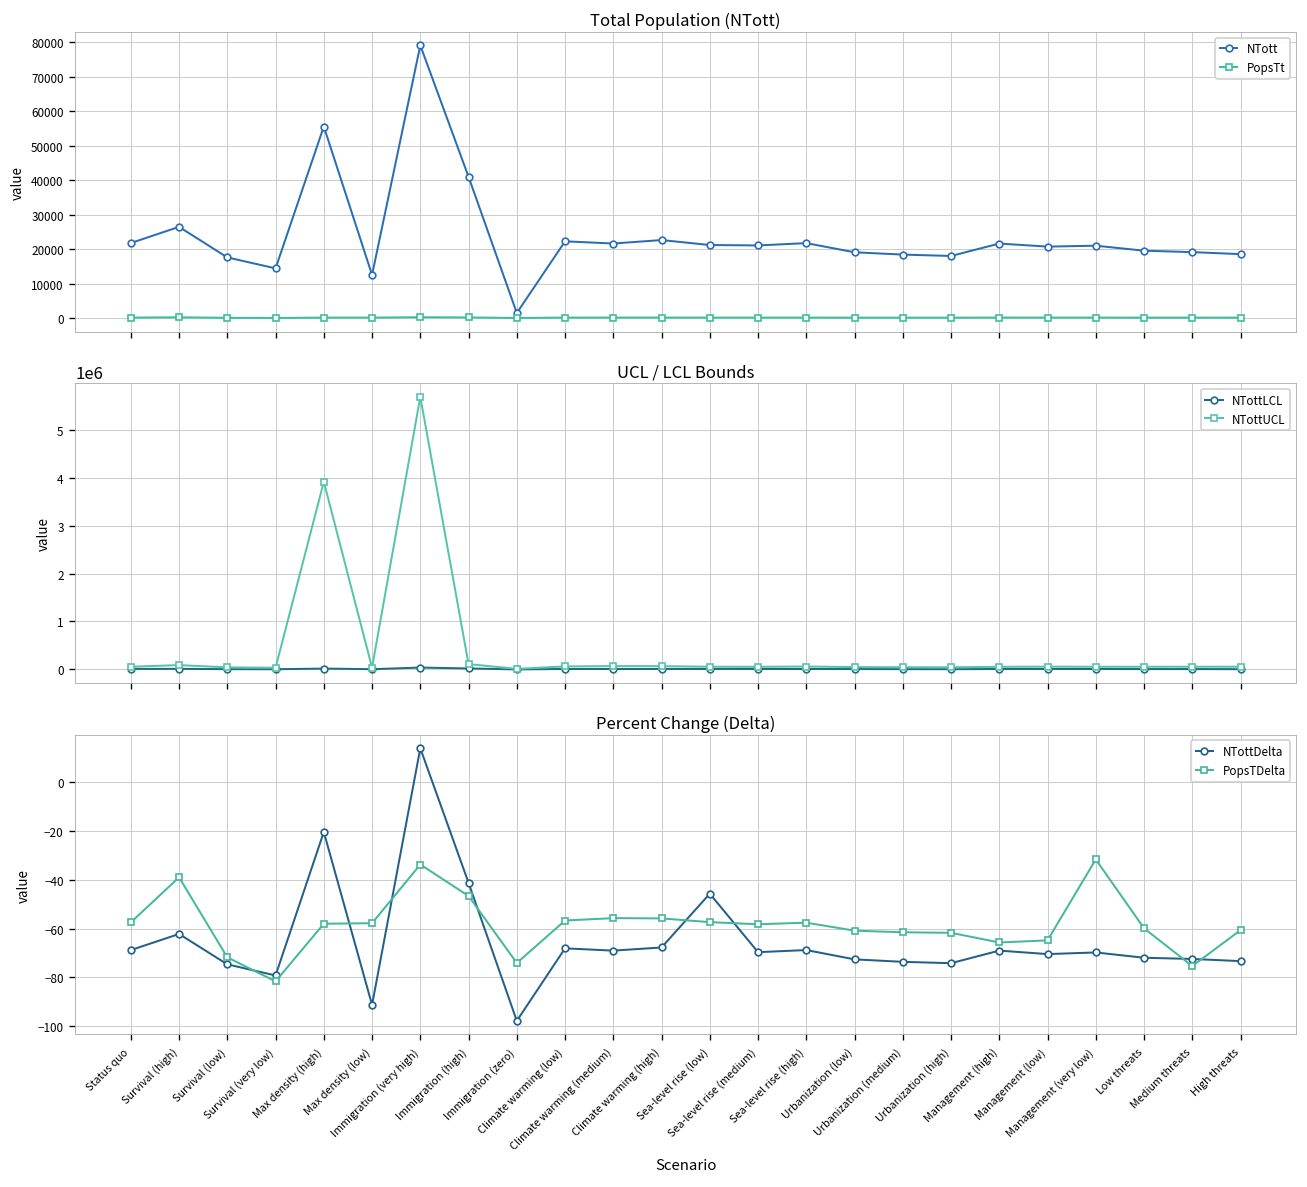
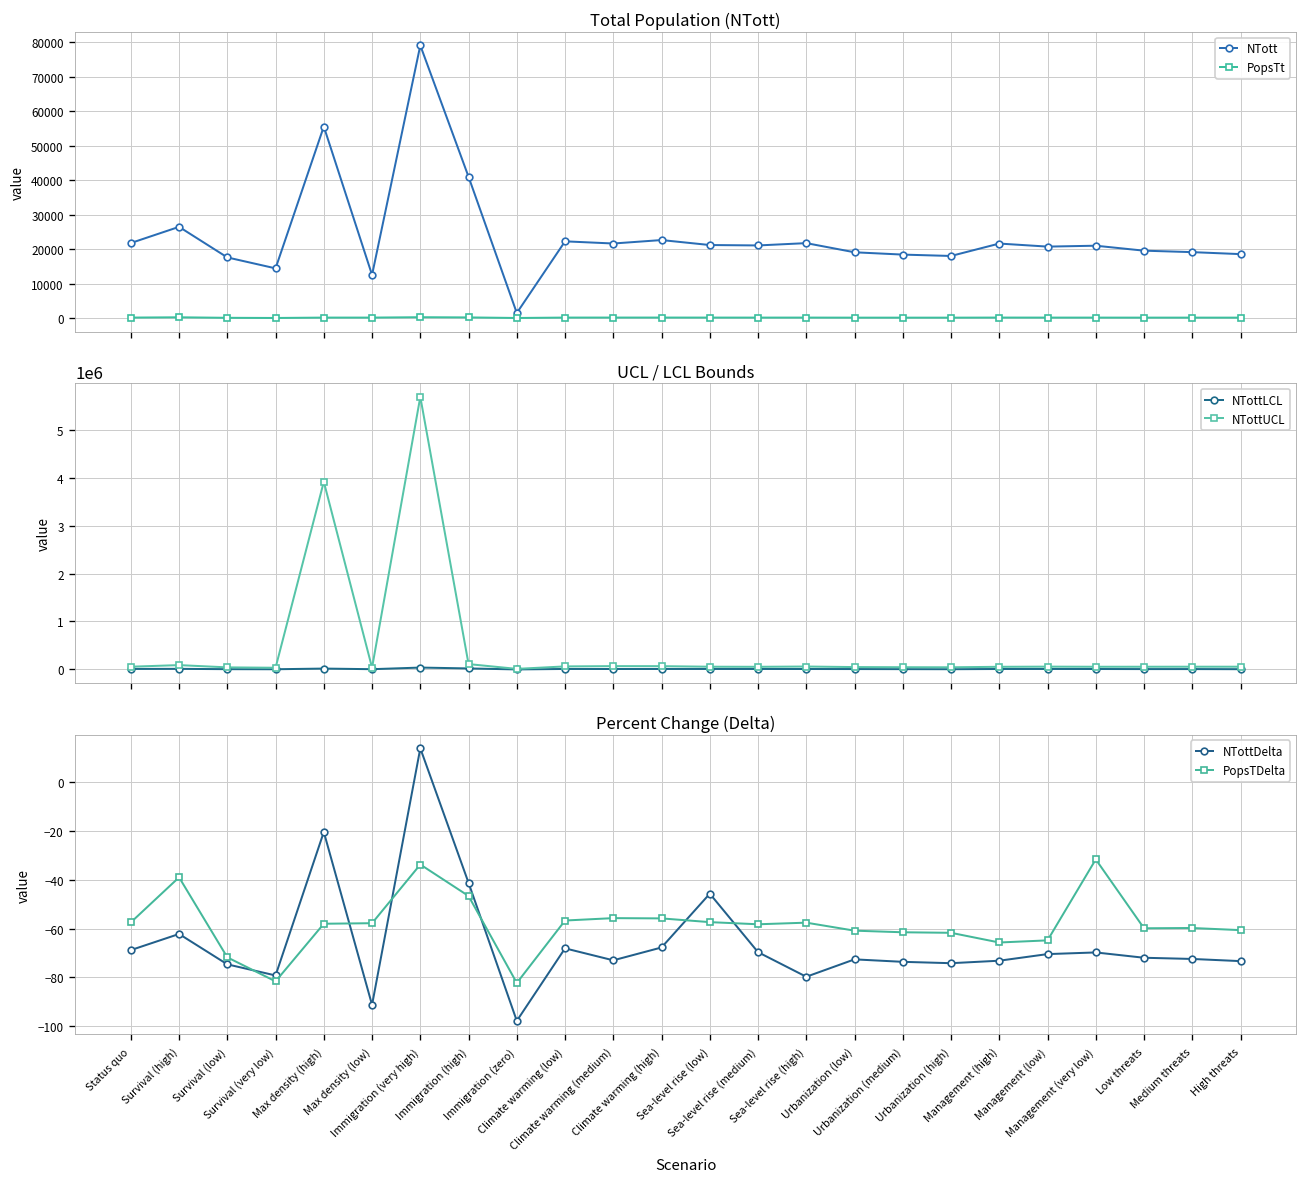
  {
    "Percent Change (Delta)": {
      "NTottDelta": {
        "Status quo": -69,
        "Survival (high)": -62,
        "Survival (low)": -75,
        "Survival (very low)": -79,
        "Max density (high)": -20,
        "Max density (low)": -91,
        "Immigration (very high)": 14,
        "Immigration (high)": -41,
        "Immigration (zero)": -98,
        "Climate warming (low)": -68,
-       "Climate warming (medium)": -69,
+       "Climate warming (medium)": -73,
        "Climate warming (high)": -68,
        "Sea-level rise (low)": -46,
        "Sea-level rise (medium)": -70,
-       "Sea-level rise (high)": -69,
+       "Sea-level rise (high)": -80,
        "Urbanization (low)": -73,
        "Urbanization (medium)": -74,
        "Urbanization (high)": -74,
-       "Management (high)": -69,
+       "Management (high)": -73,
        "Management (low)": -70,
        "Management (very low)": -70,
        "Low threats": -72,
        "Medium threats": -72,
        "High threats": -73
      },
      "PopsTDelta": {
        "Status quo": -57,
        "Survival (high)": -39,
        "Survival (low)": -72,
        "Survival (very low)": -82,
        "Max density (high)": -58,
        "Max density (low)": -58,
        "Immigration (very high)": -34,
        "Immigration (high)": -47,
-       "Immigration (zero)": -74,
+       "Immigration (zero)": -82,
        "Climate warming (low)": -57,
        "Climate warming (medium)": -56,
        "Climate warming (high)": -56,
        "Sea-level rise (low)": -57,
        "Sea-level rise (medium)": -58,
        "Sea-level rise (high)": -58,
        "Urbanization (low)": -61,
        "Urbanization (medium)": -61,
        "Urbanization (high)": -62,
        "Management (high)": -66,
        "Management (low)": -65,
        "Management (very low)": -32,
        "Low threats": -60,
-       "Medium threats": -75,
+       "Medium threats": -60,
        "High threats": -61
      }
    }
  }
